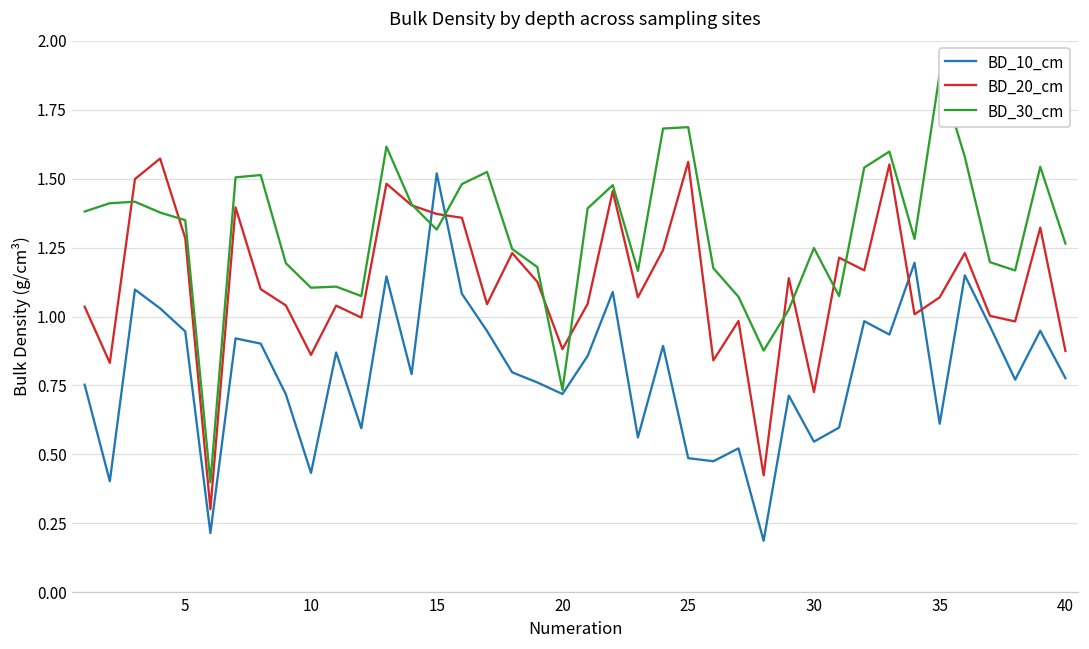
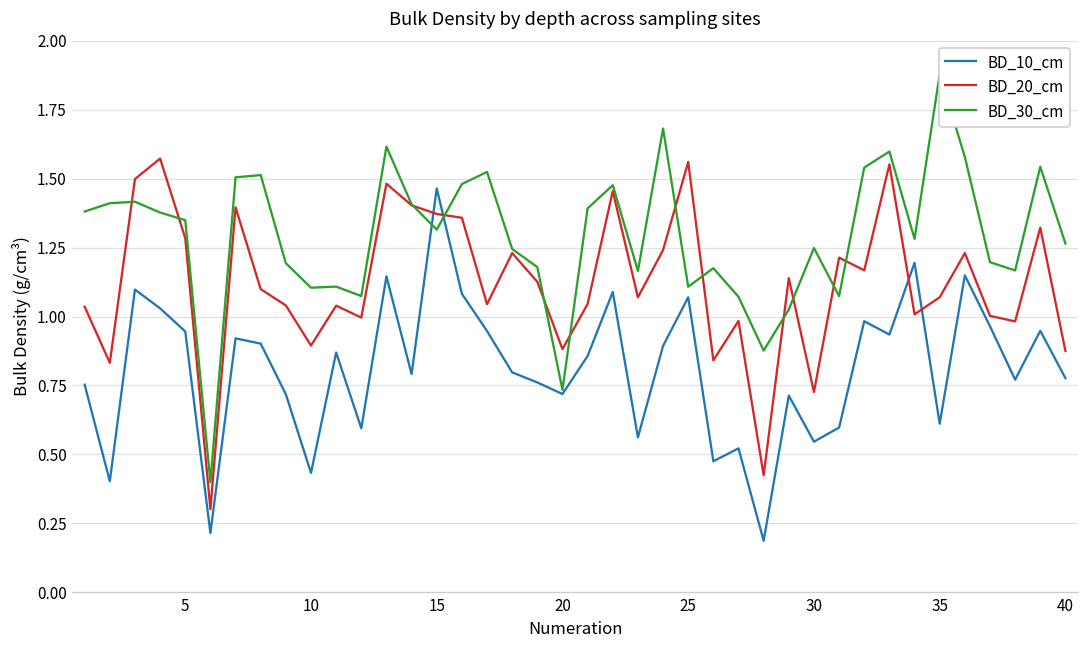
  {
    "BD_10_cm": {
      "5": 0.95,
      "10": 0.43,
-     "15": 1.52,
+     "15": 1.46,
      "20": 0.72,
-     "25": 0.49,
+     "25": 1.07,
      "30": 0.55,
      "35": 0.61,
      "40": 0.78
    },
    "BD_20_cm": {
      "5": 1.28,
-     "10": 0.86,
+     "10": 0.89,
      "15": 1.37,
      "20": 0.88,
      "25": 1.56,
      "30": 0.73,
      "35": 1.07,
      "40": 0.88
    },
    "BD_30_cm": {
      "5": 1.35,
      "10": 1.10,
      "15": 1.31,
      "20": 0.73,
-     "25": 1.69,
+     "25": 1.11,
      "30": 1.25,
      "40": 1.26
    }
  }
